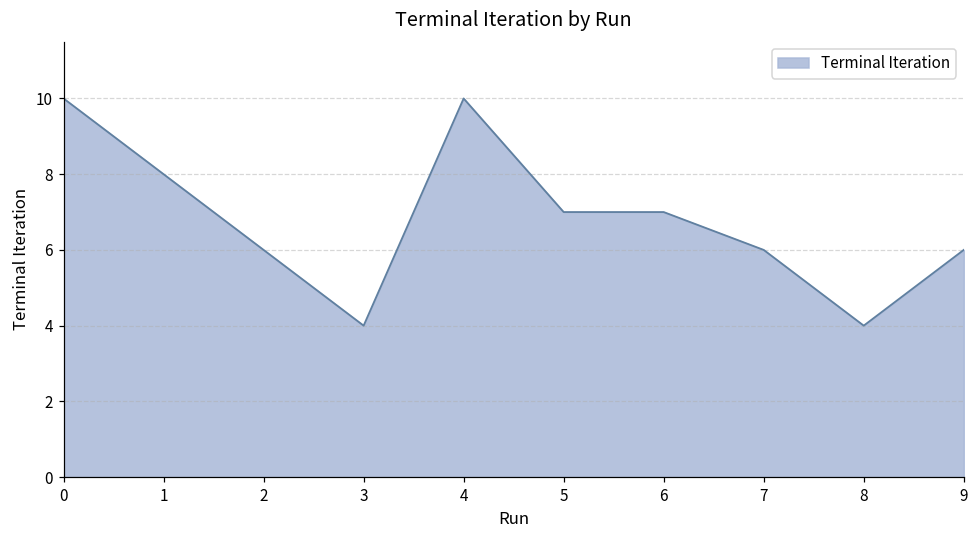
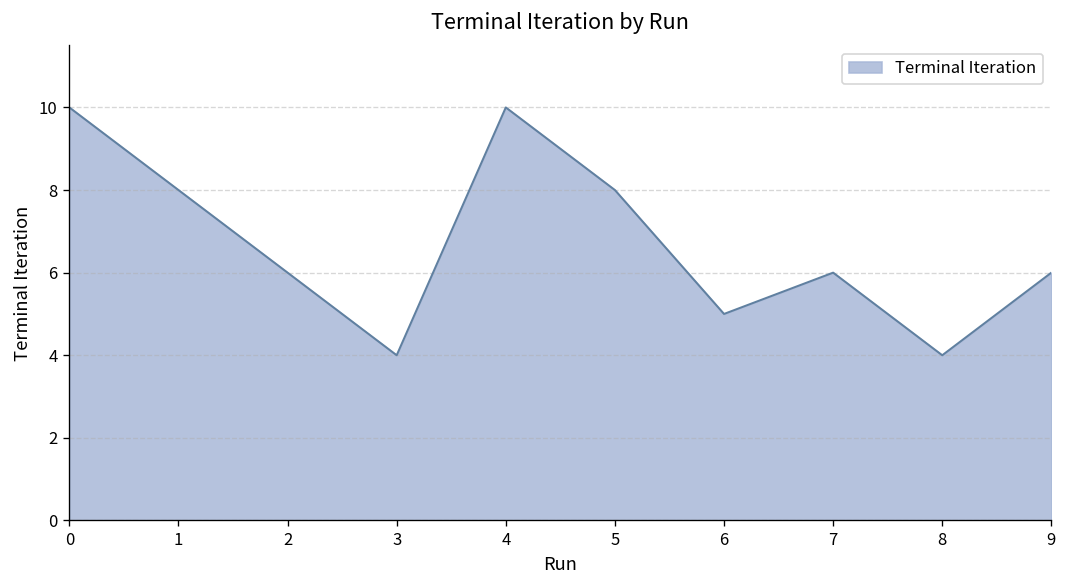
  {
    "0": 10,
    "1": 8,
    "2": 6,
    "3": 4,
    "4": 10,
-   "5": 7,
-   "6": 7,
+   "5": 8,
+   "6": 5,
    "7": 6,
    "8": 4,
    "9": 6
  }
